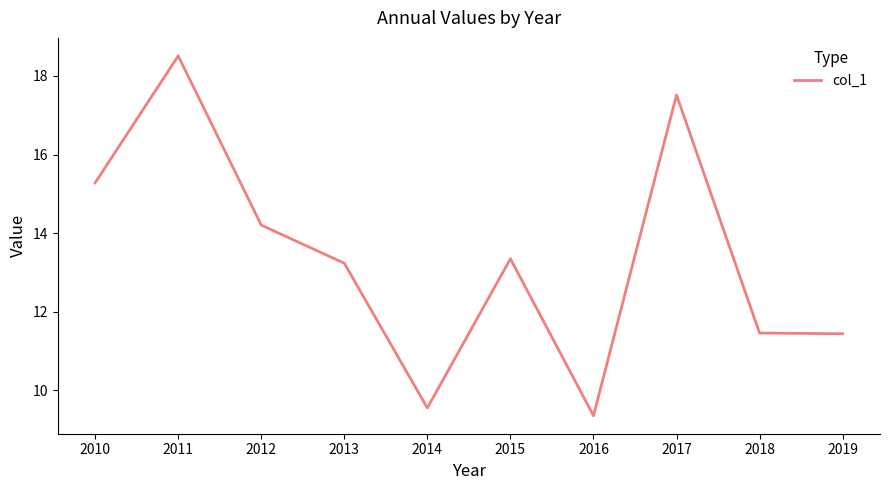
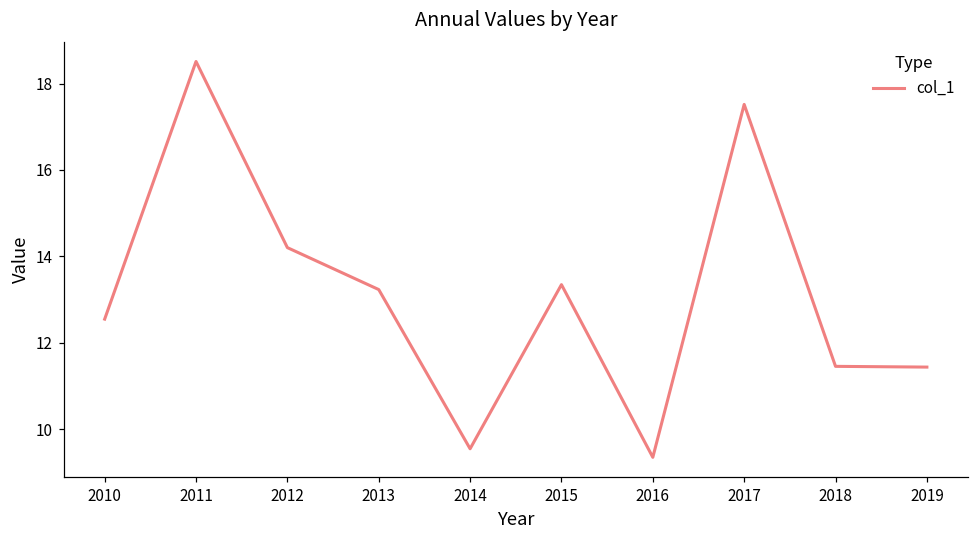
  {
-   "2010": 15.3,
+   "2010": 12.5,
    "2011": 18.5,
    "2012": 14.2,
    "2013": 13.2,
    "2014": 9.5,
    "2015": 13.3,
    "2016": 9.4,
    "2017": 17.5,
    "2018": 11.5,
    "2019": 11.4
  }
